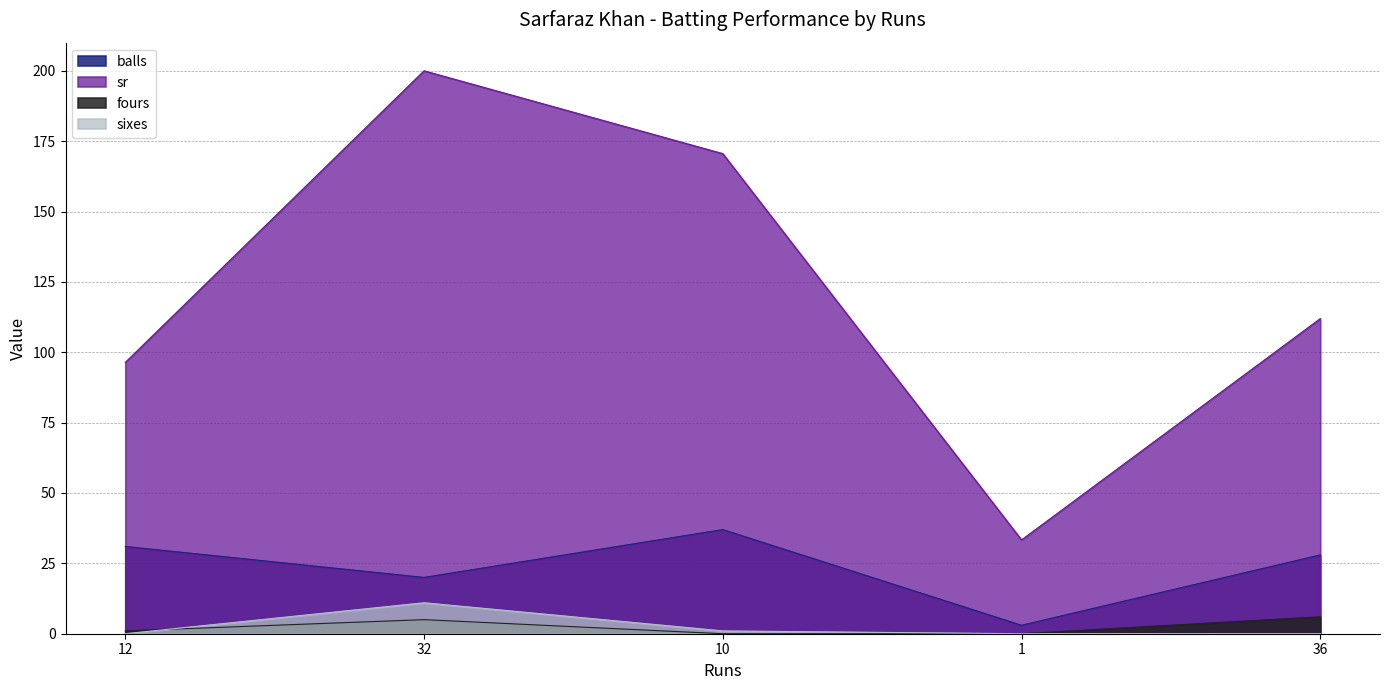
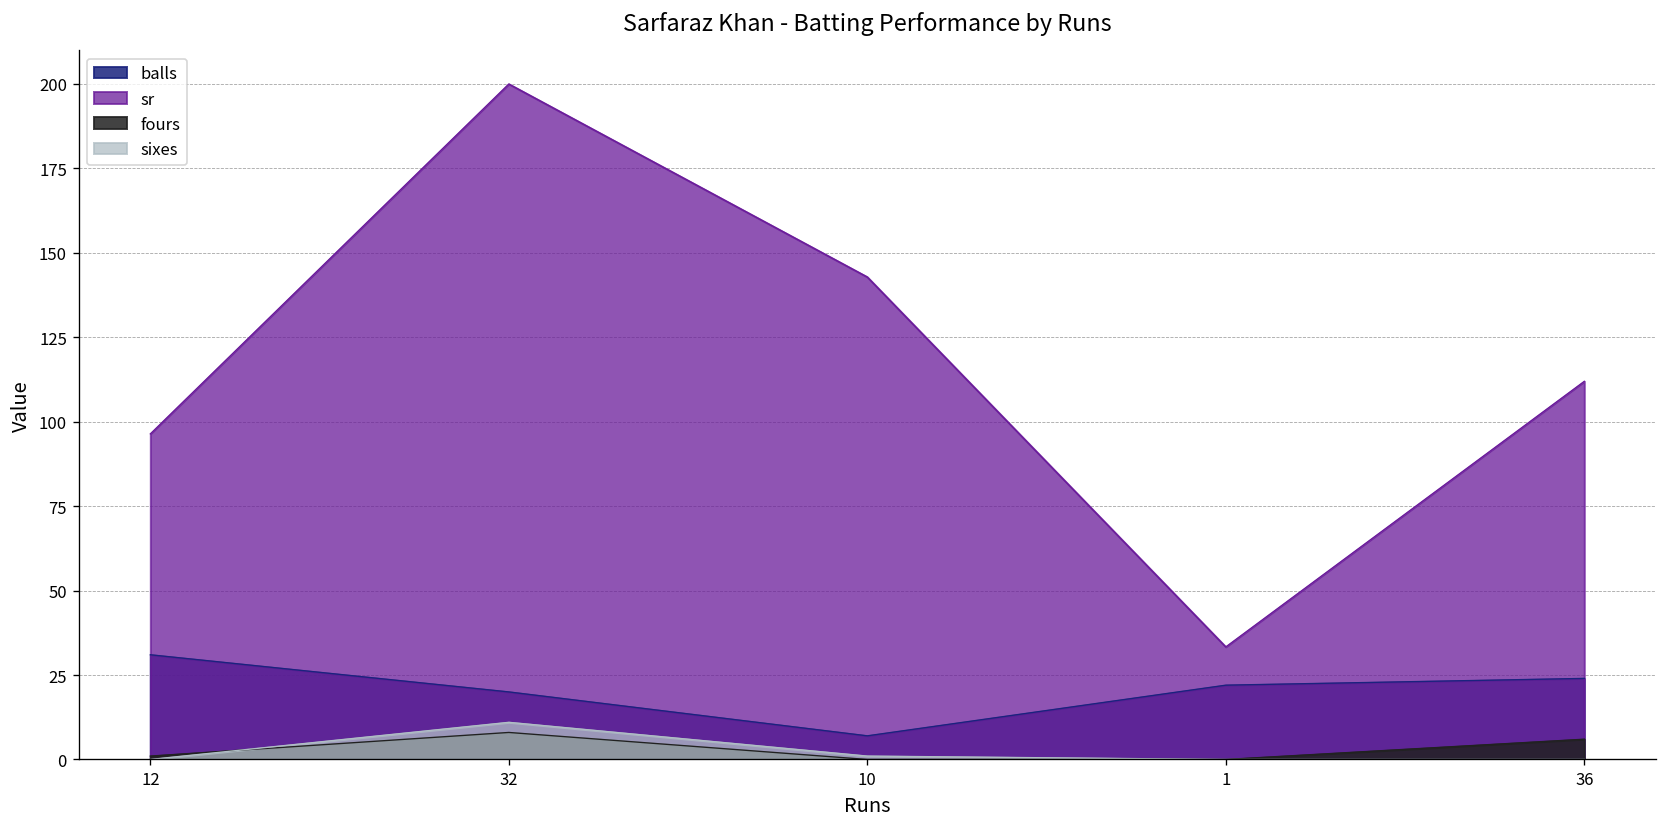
  {
    "balls": {
      "12": 31,
      "32": 20,
-     "10": 37,
-     "1": 3,
-     "36": 28
+     "10": 7,
+     "1": 22,
+     "36": 24
    },
    "sr": {
      "12": 96,
      "32": 200,
-     "10": 171,
+     "10": 143,
      "1": 33,
      "36": 112
    },
    "fours": {
      "12": 1,
-     "32": 5,
+     "32": 8,
      "10": 0,
      "36": 6
    },
    "sixes": {
      "12": 0,
      "32": 11,
      "10": 1,
      "36": 0
    }
  }
